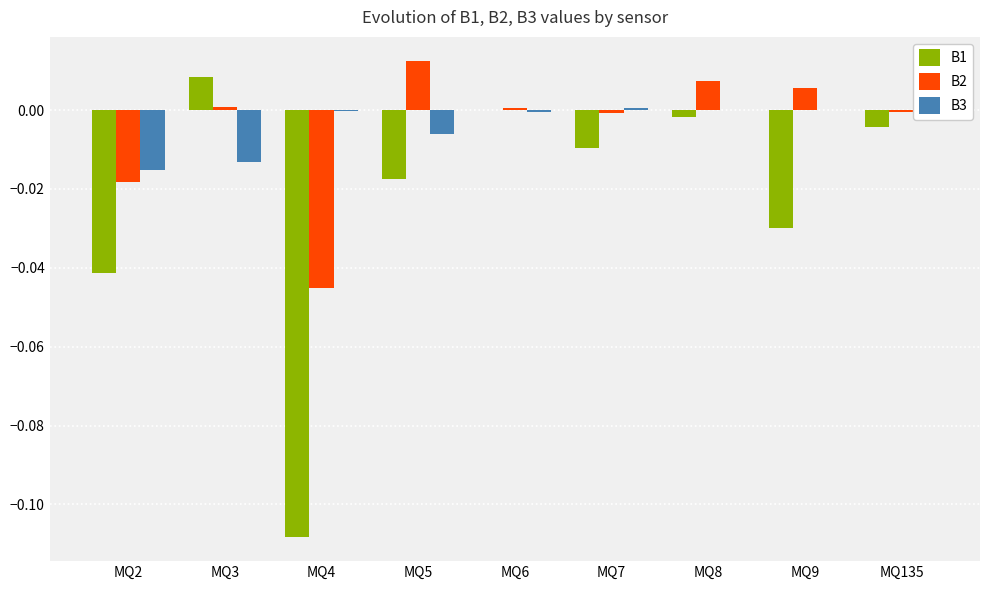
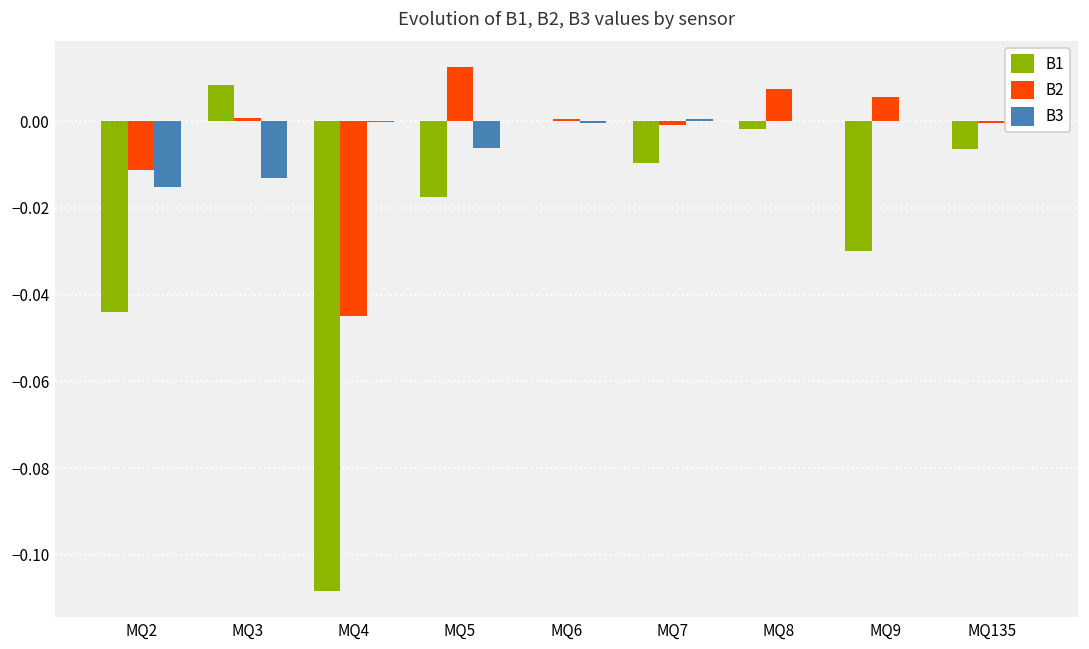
  {
    "B1": {
-     "MQ2": -0.041,
+     "MQ2": -0.044,
      "MQ3": 0.008,
      "MQ4": -0.108,
      "MQ5": -0.018,
      "MQ6": 0.000,
      "MQ7": -0.010,
      "MQ8": -0.002,
      "MQ9": -0.030,
-     "MQ135": -0.004
+     "MQ135": -0.006
    },
    "B2": {
-     "MQ2": -0.018,
+     "MQ2": -0.011,
      "MQ3": 0.001,
      "MQ4": -0.045,
      "MQ5": 0.013,
      "MQ7": -0.001,
      "MQ8": 0.007,
      "MQ9": 0.006
    },
    "B3": {
      "MQ2": -0.015,
      "MQ3": -0.013,
      "MQ5": -0.006,
      "MQ8": 0.000
    }
  }
